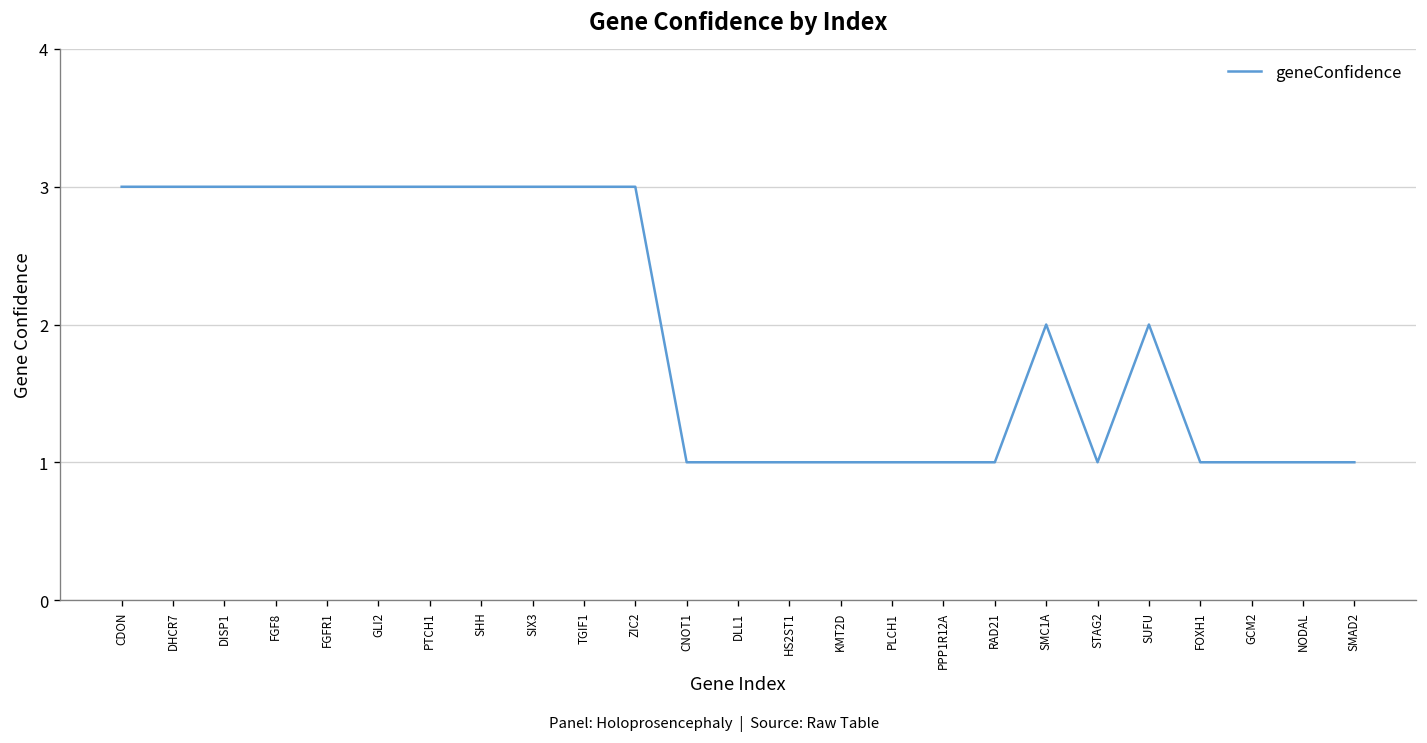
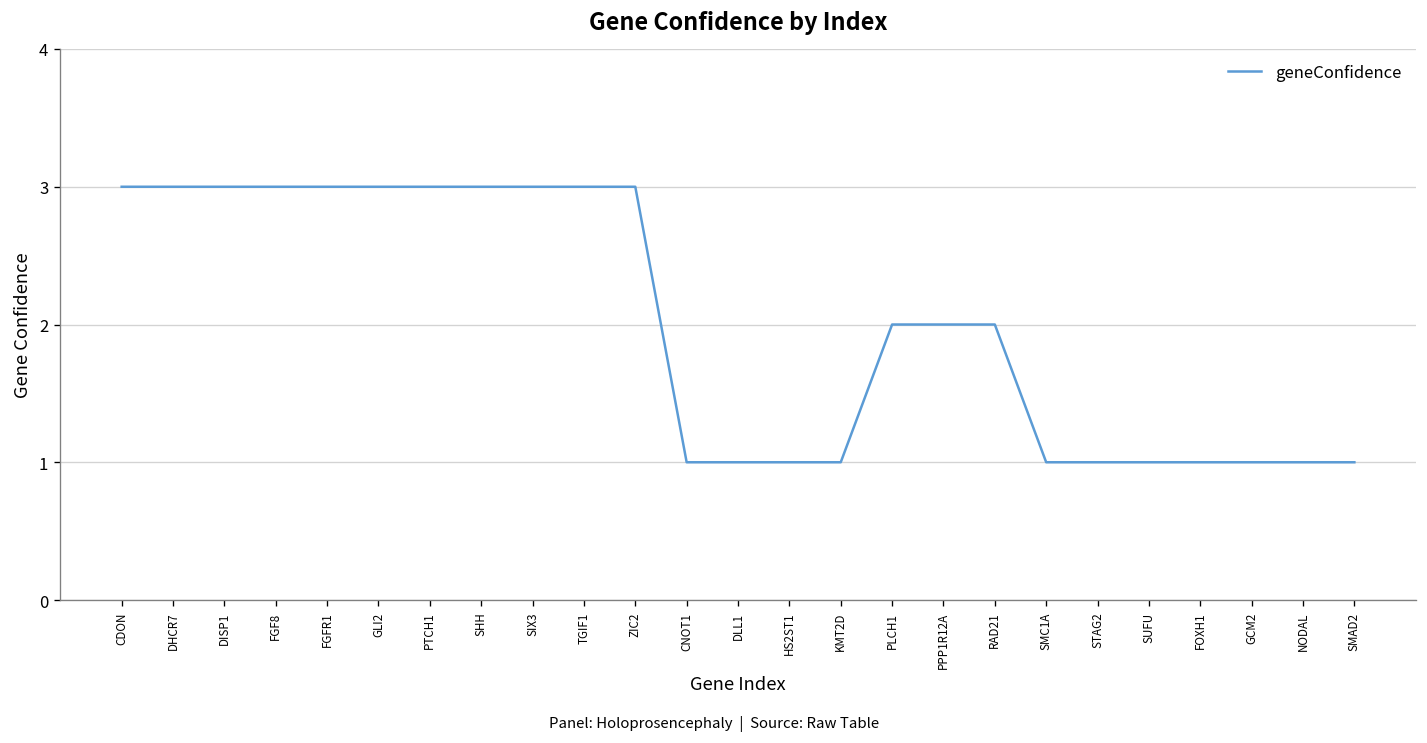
  {
    "CDON": 3,
    "DHCR7": 3,
    "DISP1": 3,
    "FGF8": 3,
    "FGFR1": 3,
    "GLI2": 3,
    "PTCH1": 3,
    "SHH": 3,
    "SIX3": 3,
    "TGIF1": 3,
    "ZIC2": 3,
    "CNOT1": 1,
    "DLL1": 1,
    "HS2ST1": 1,
    "KMT2D": 1,
-   "PLCH1": 1,
-   "PPP1R12A": 1,
-   "RAD21": 1,
-   "SMC1A": 2,
+   "PLCH1": 2,
+   "PPP1R12A": 2,
+   "RAD21": 2,
+   "SMC1A": 1,
    "STAG2": 1,
-   "SUFU": 2,
+   "SUFU": 1,
    "FOXH1": 1,
    "GCM2": 1,
    "NODAL": 1,
    "SMAD2": 1
  }
